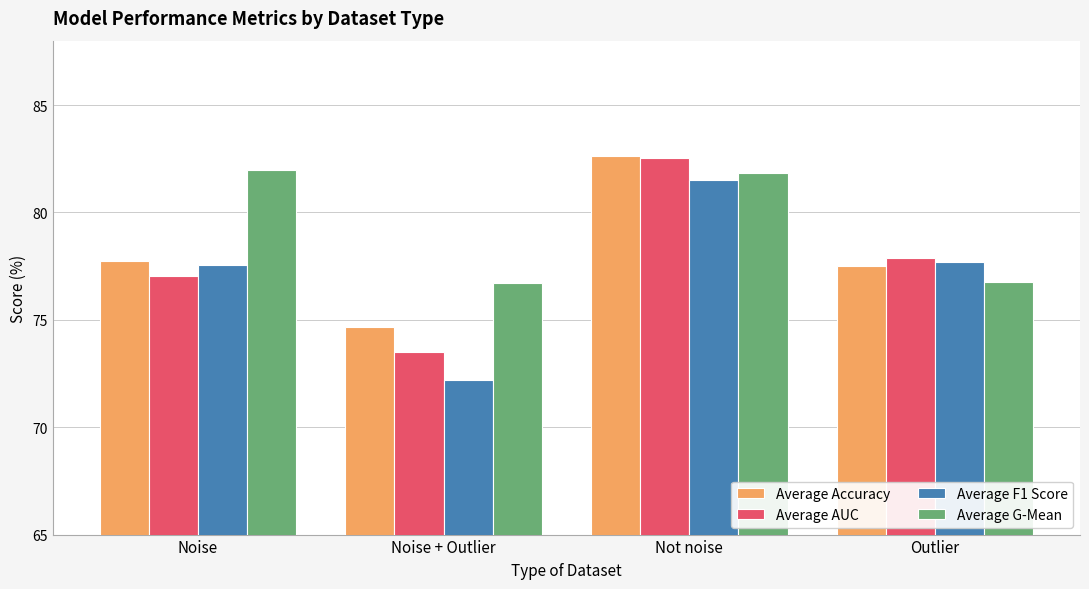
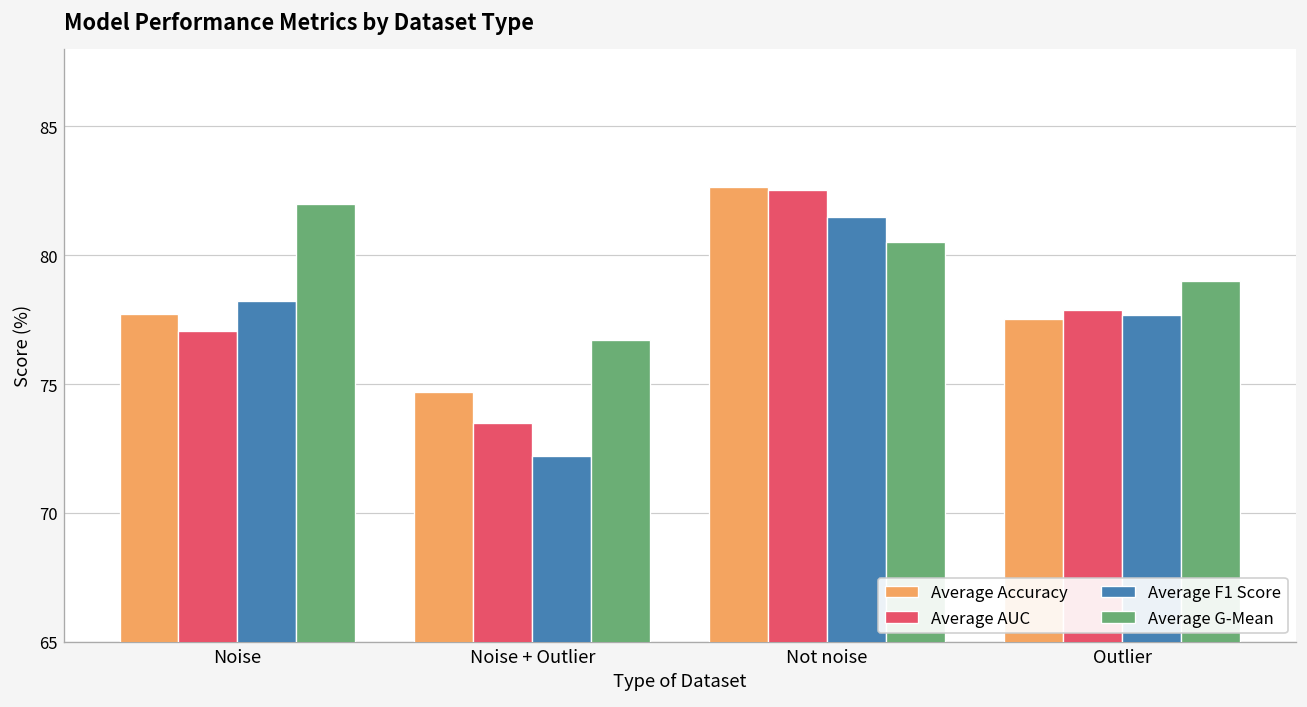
  {
    "Average Accuracy": {
      "Noise": 77.7,
      "Noise + Outlier": 74.7,
      "Not noise": 82.6,
      "Outlier": 77.5
    },
    "Average AUC": {
      "Noise": 77.1,
      "Noise + Outlier": 73.5,
      "Not noise": 82.5,
      "Outlier": 77.9
    },
    "Average F1 Score": {
-     "Noise": 77.5,
+     "Noise": 78.2,
      "Noise + Outlier": 72.2,
      "Not noise": 81.5,
      "Outlier": 77.7
    },
    "Average G-Mean": {
      "Noise": 82.0,
      "Noise + Outlier": 76.7,
-     "Not noise": 81.8,
-     "Outlier": 76.8
+     "Not noise": 80.5,
+     "Outlier": 79.0
    }
  }
